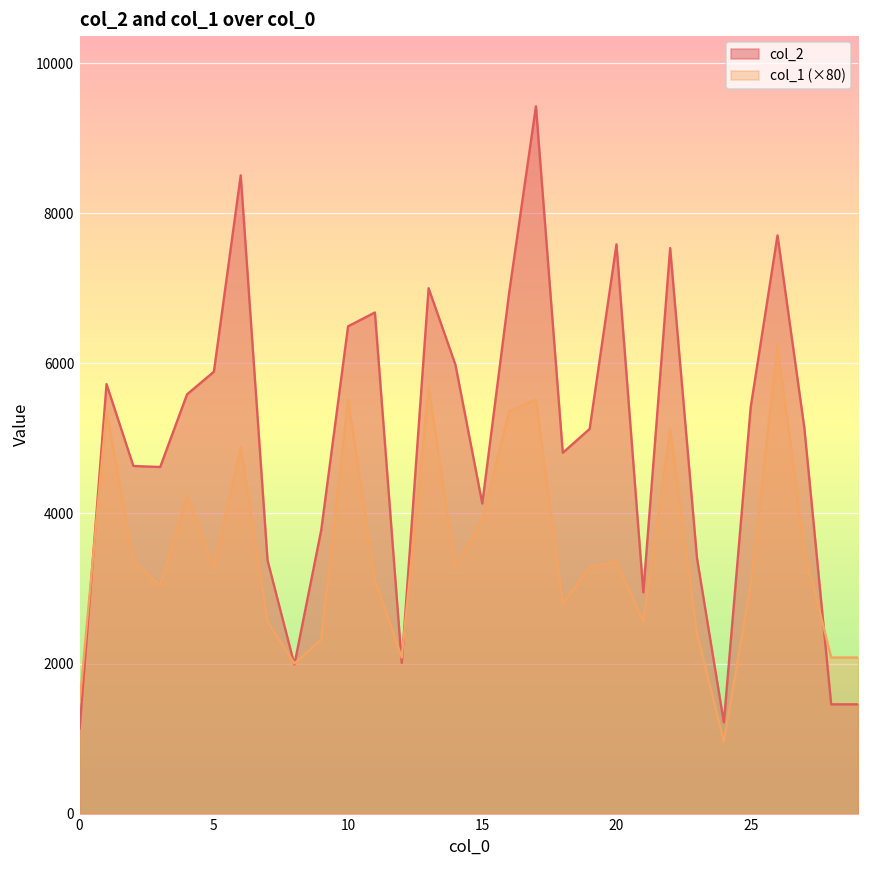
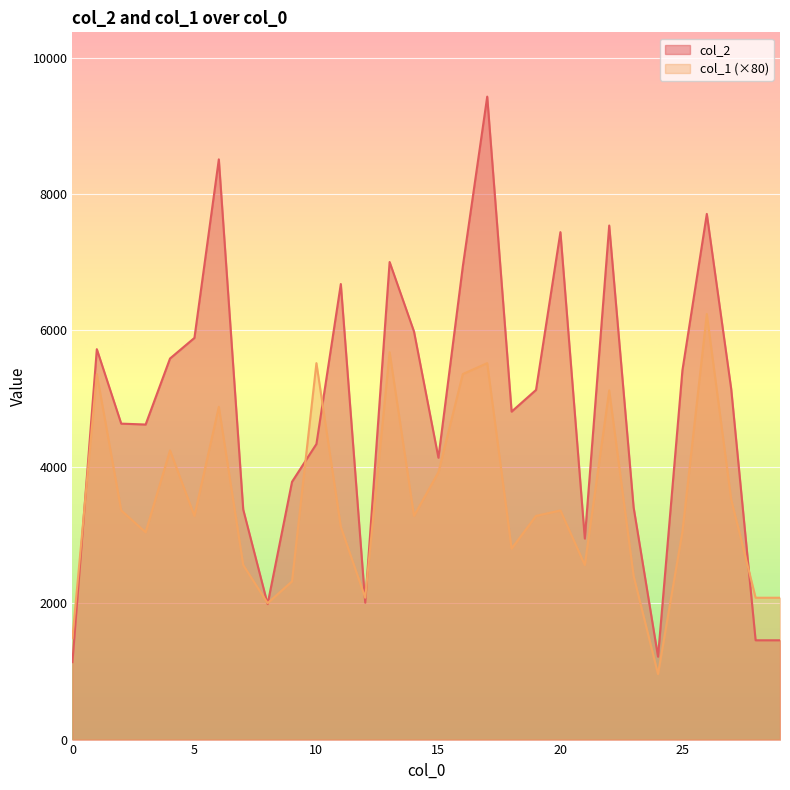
  {
    "col_2": {
      "0": 1100,
      "5": 5900,
-     "10": 6500,
+     "10": 4300,
      "15": 4100,
-     "20": 7600,
+     "20": 7400,
      "25": 5400
    },
    "col_1 (×80)": {
      "0": 1500,
      "5": 3300,
      "10": 5500,
      "15": 3900,
      "20": 3400,
      "25": 3000
    }
  }
